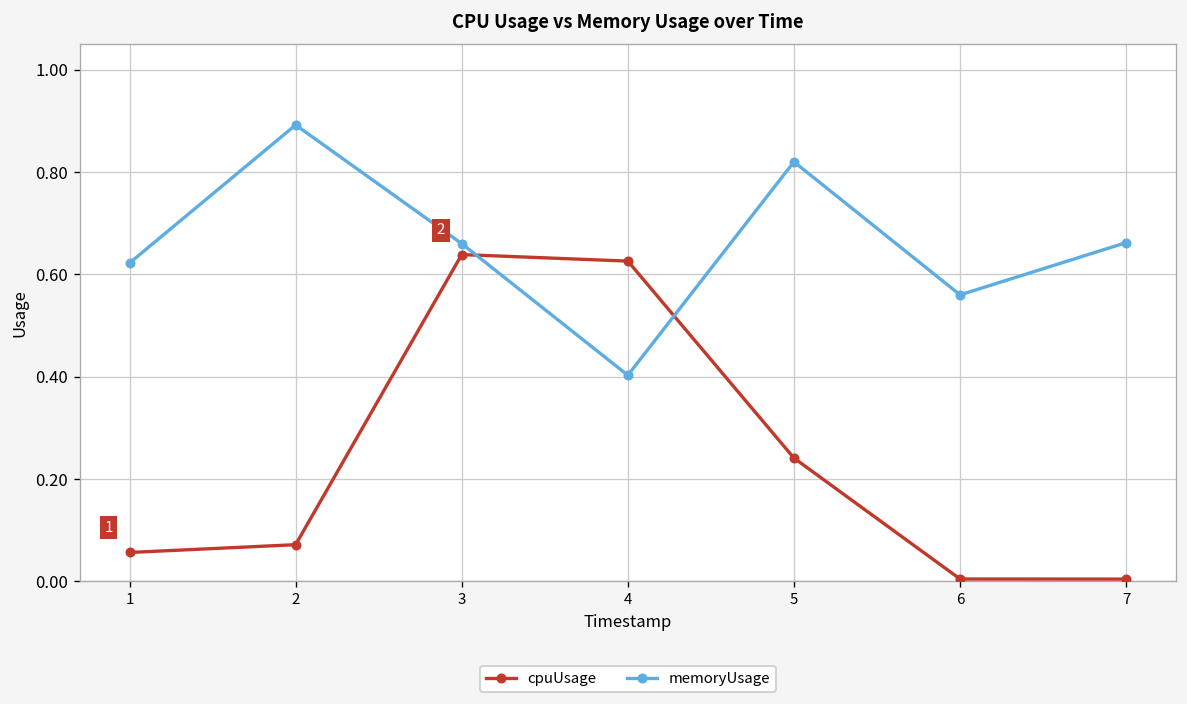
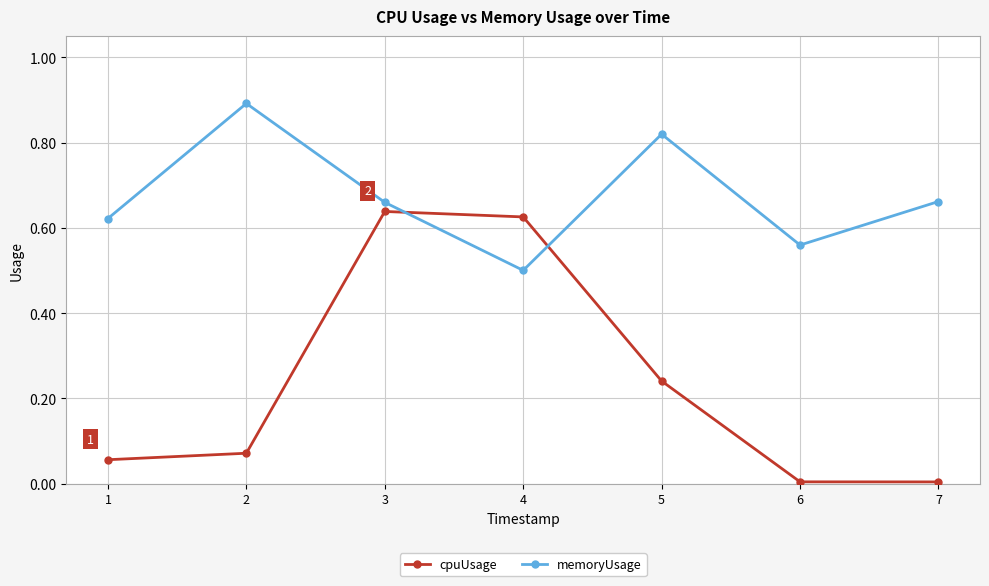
  {
    "cpuUsage": {
      "2": 0.07,
      "3": 0.64,
      "4": 0.63,
      "5": 0.24,
      "6": 0.00,
      "7": 0.00
    },
    "memoryUsage": {
      "1": 0.62,
      "2": 0.89,
-     "4": 0.40,
+     "4": 0.50,
      "5": 0.82,
      "6": 0.56,
      "7": 0.66
    }
  }
